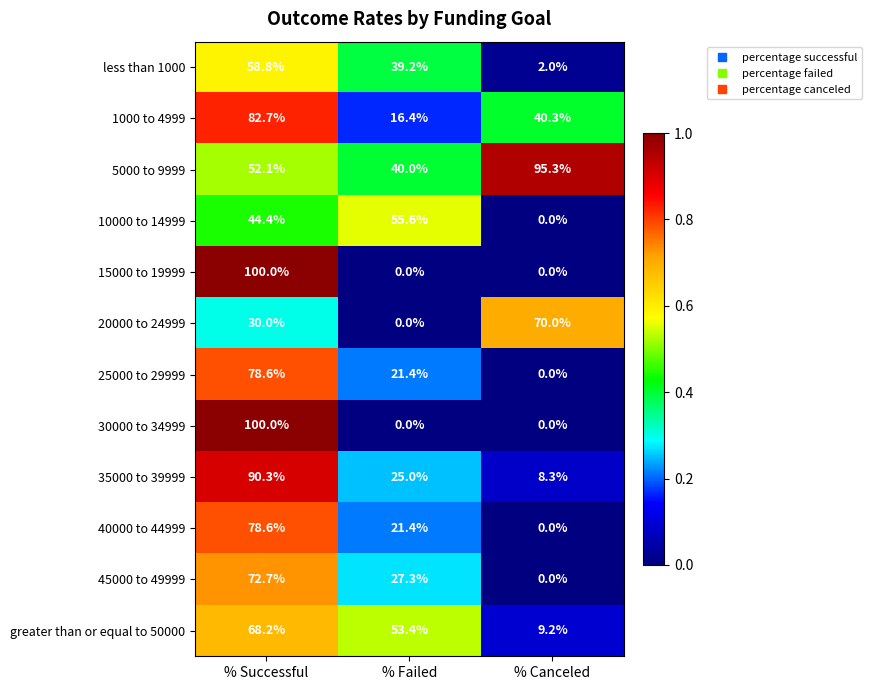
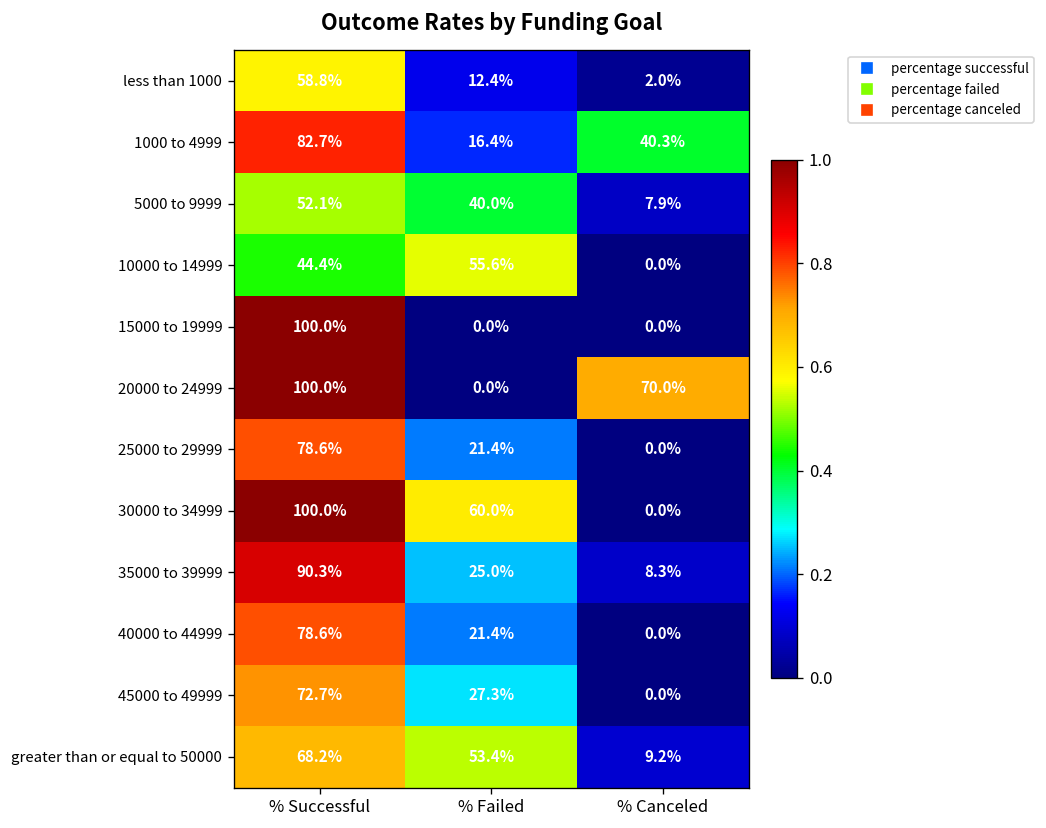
  {
    "less than 1000": {
      "% Successful": "58.8%",
-     "% Failed": "39.2%",
+     "% Failed": "12.4%",
      "% Canceled": "2.0%"
    },
    "1000 to 4999": {
      "% Successful": "82.7%",
      "% Failed": "16.4%",
      "% Canceled": "40.3%"
    },
    "5000 to 9999": {
      "% Successful": "52.1%",
      "% Failed": "40.0%",
-     "% Canceled": "95.3%"
+     "% Canceled": "7.9%"
    },
    "10000 to 14999": {
      "% Successful": "44.4%",
      "% Failed": "55.6%",
      "% Canceled": "0.0%"
    },
    "15000 to 19999": {
      "% Successful": "100.0%",
      "% Failed": "0.0%",
      "% Canceled": "0.0%"
    },
    "20000 to 24999": {
-     "% Successful": "30.0%",
+     "% Successful": "100.0%",
      "% Failed": "0.0%",
      "% Canceled": "70.0%"
    },
    "25000 to 29999": {
      "% Successful": "78.6%",
      "% Failed": "21.4%",
      "% Canceled": "0.0%"
    },
    "30000 to 34999": {
      "% Successful": "100.0%",
-     "% Failed": "0.0%",
+     "% Failed": "60.0%",
      "% Canceled": "0.0%"
    },
    "35000 to 39999": {
      "% Successful": "90.3%",
      "% Failed": "25.0%",
      "% Canceled": "8.3%"
    },
    "40000 to 44999": {
      "% Successful": "78.6%",
      "% Failed": "21.4%",
      "% Canceled": "0.0%"
    },
    "45000 to 49999": {
      "% Successful": "72.7%",
      "% Failed": "27.3%",
      "% Canceled": "0.0%"
    },
    "greater than or equal to 50000": {
      "% Successful": "68.2%",
      "% Failed": "53.4%",
      "% Canceled": "9.2%"
    }
  }
